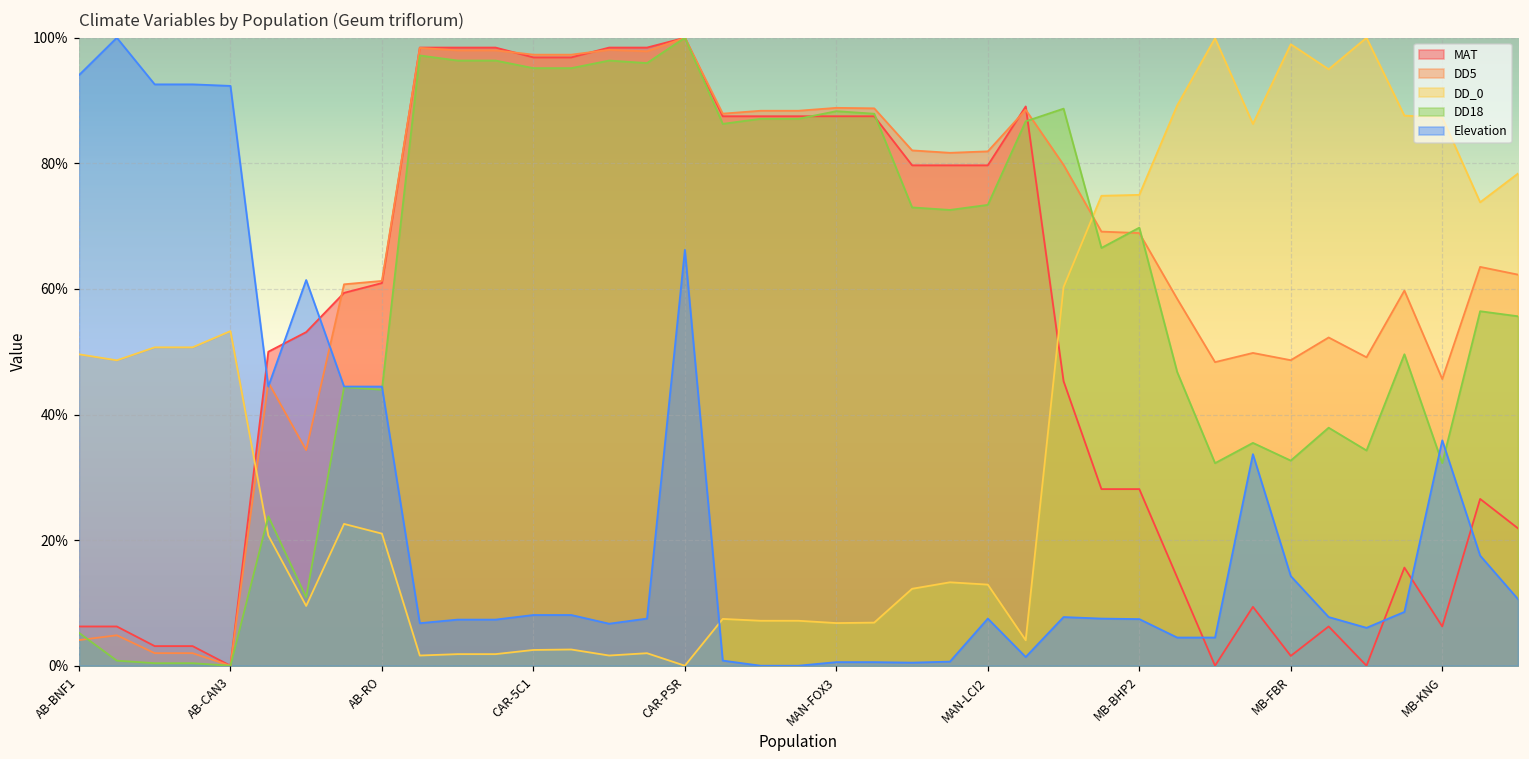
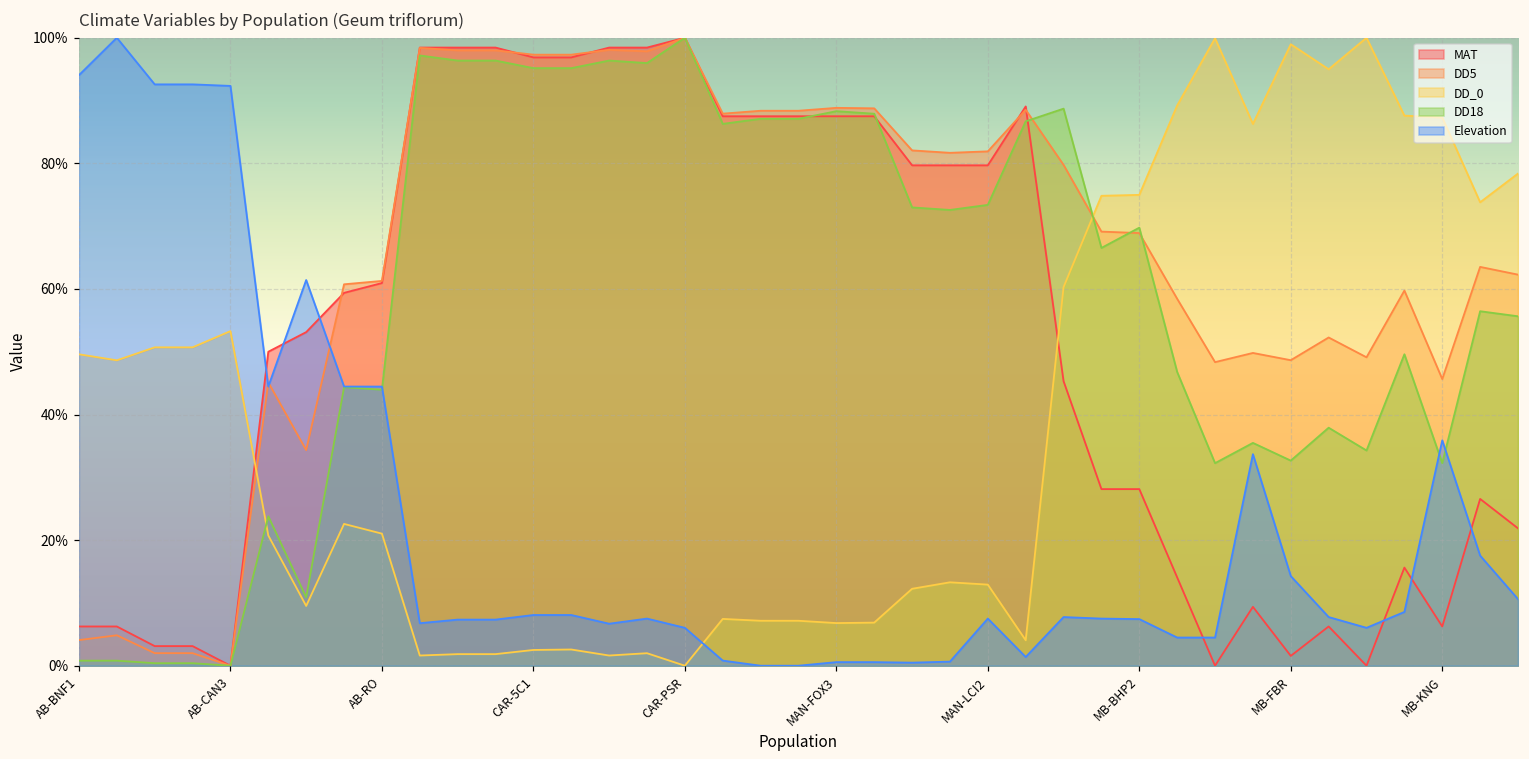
  {
    "DD18": {
-     "AB-BNF1": "5%",
+     "AB-BNF1": "1%",
      "AB-RO": "44%",
      "CAR-5C1": "95%",
      "MAN-FOX3": "88%",
      "MAN-LCI2": "73%",
      "MB-BHP2": "70%",
      "MB-FBR": "33%",
      "MB-KNG": "32%"
    },
    "Elevation": {
      "AB-BNF1": "94%",
      "AB-CAN3": "92%",
      "AB-RO": "44%",
      "CAR-5C1": "8%",
-     "CAR-PSR": "66%",
+     "CAR-PSR": "6%",
      "MAN-FOX3": "1%",
      "MAN-LCI2": "8%",
      "MB-BHP2": "7%",
      "MB-FBR": "14%",
      "MB-KNG": "36%"
    }
  }
